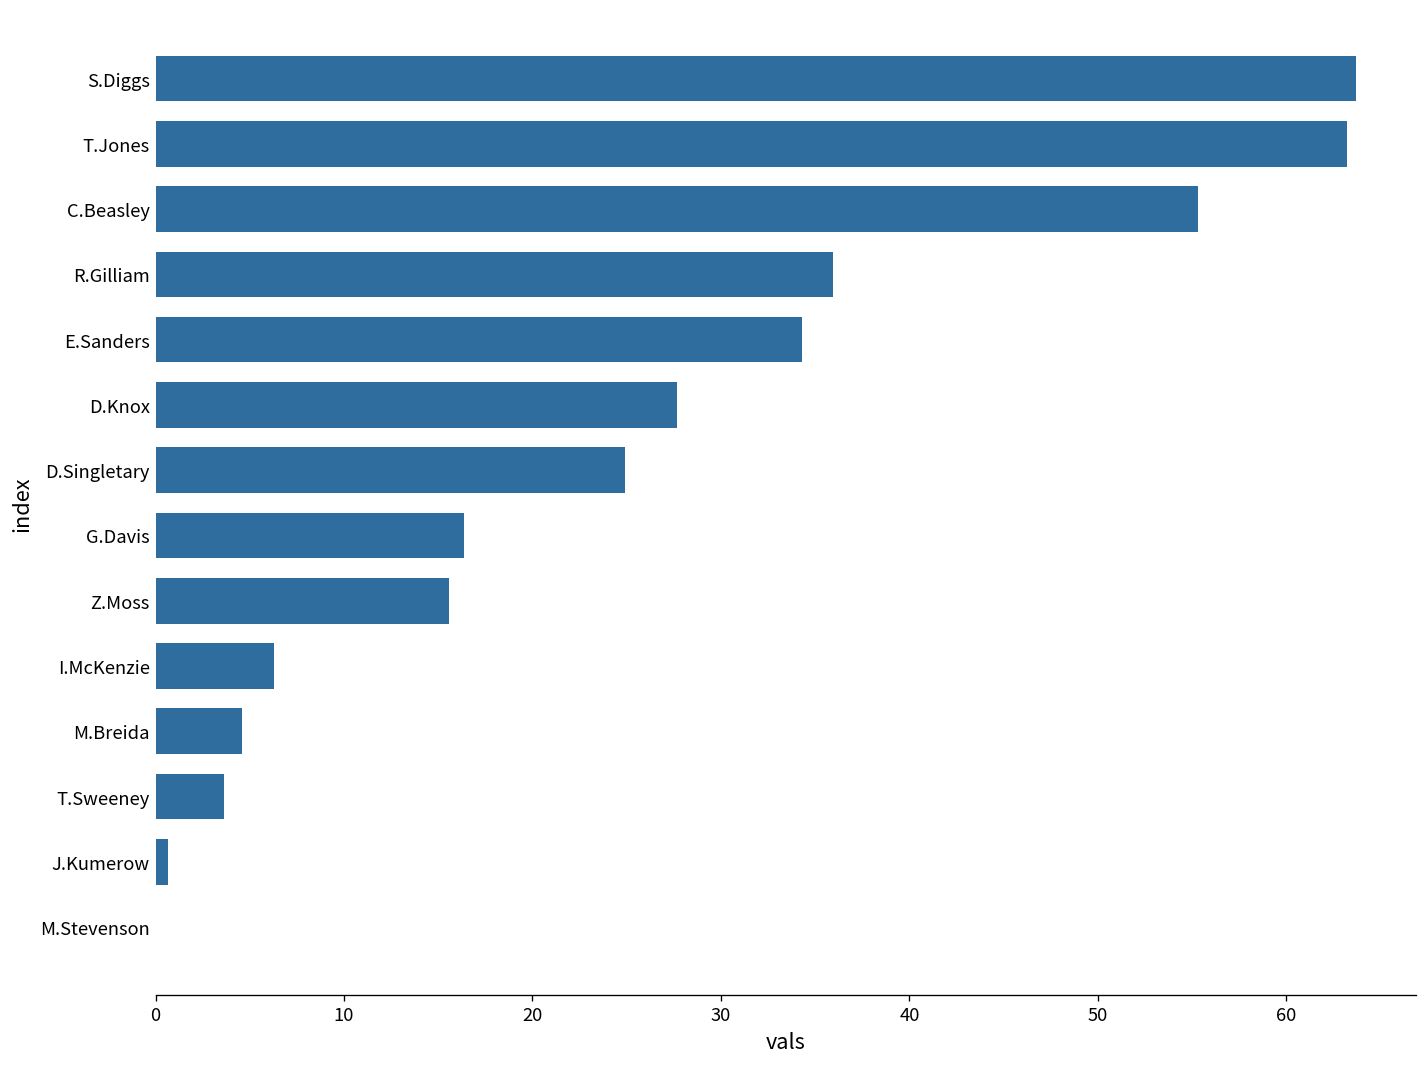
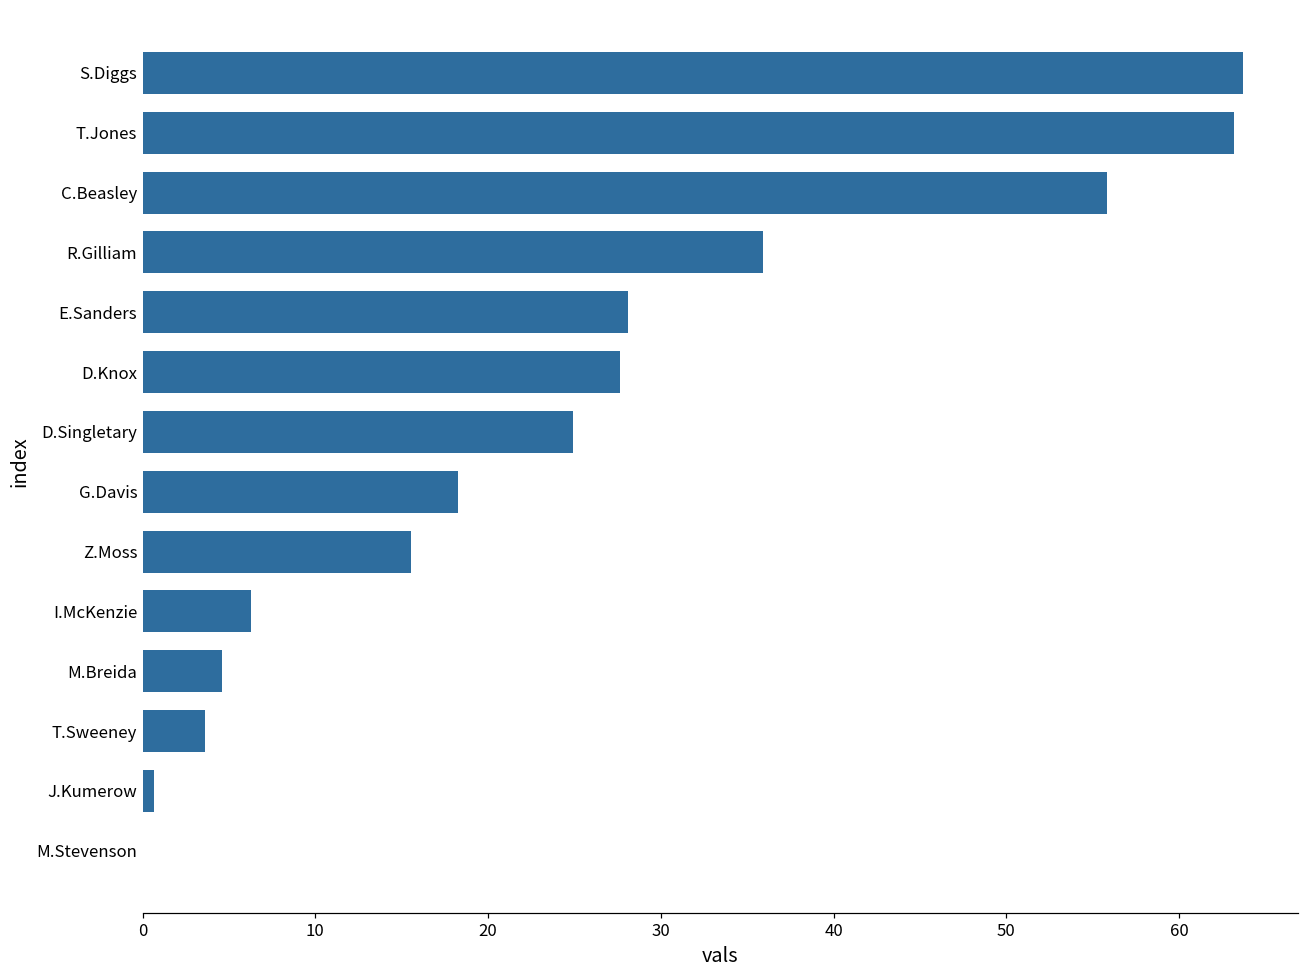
  {
    "S.Diggs": 63.7,
    "T.Jones": 63.2,
-   "C.Beasley": 55.3,
+   "C.Beasley": 55.8,
    "R.Gilliam": 35.9,
-   "E.Sanders": 34.3,
+   "E.Sanders": 28.1,
    "D.Knox": 27.7,
    "D.Singletary": 24.9,
-   "G.Davis": 16.4,
+   "G.Davis": 18.3,
    "Z.Moss": 15.6,
    "I.McKenzie": 6.3,
    "M.Breida": 4.6,
    "T.Sweeney": 3.6,
    "J.Kumerow": 0.7,
    "M.Stevenson": 0.0
  }
